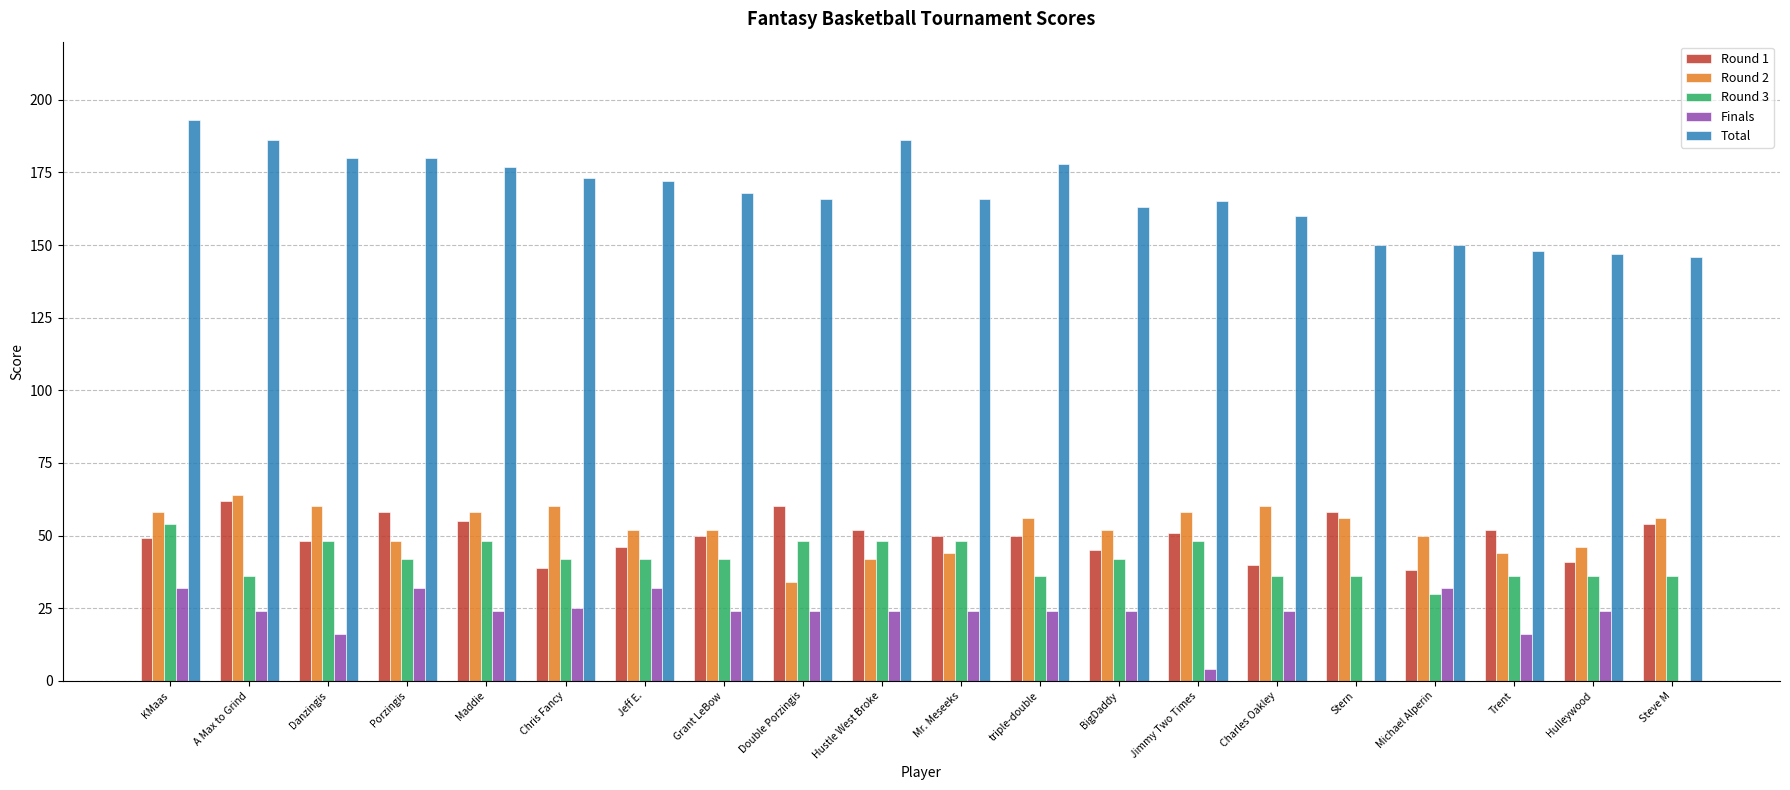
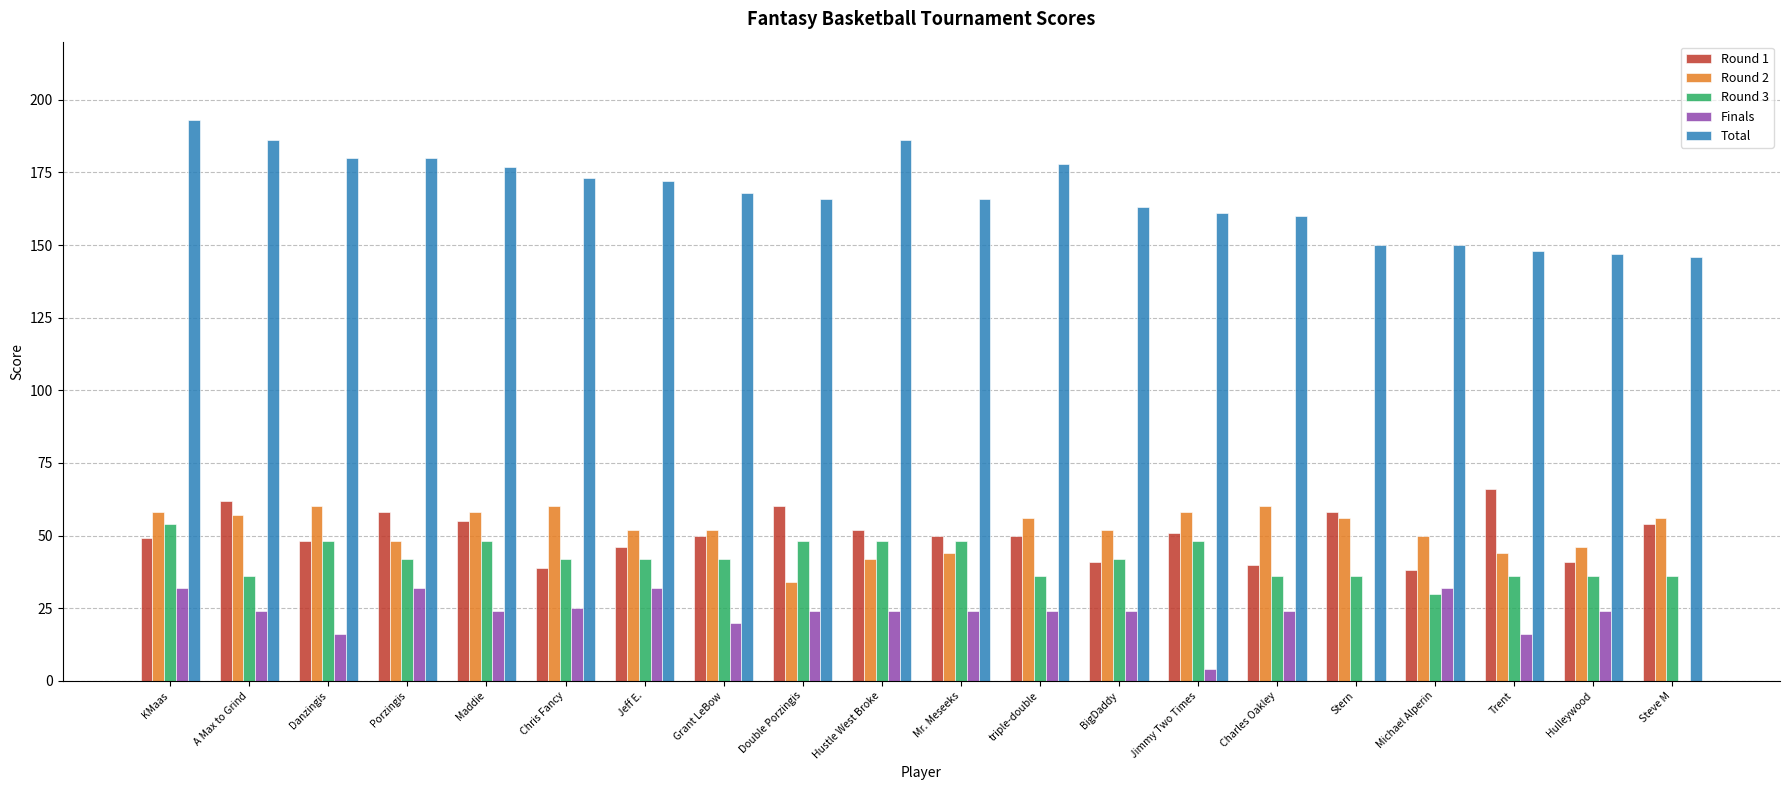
  {
    "Round 1": {
      "KMaas": 49,
      "A Max to Grind": 62,
      "Danzingis": 48,
      "Porzingis": 58,
      "Maddie": 55,
      "Chris Fancy": 39,
      "Jeff E.": 46,
      "Grant LeBow": 50,
      "Double Porzingis": 60,
      "Hustle West Broke": 52,
      "Mr. Meseeks": 50,
      "triple-double": 50,
-     "BigDaddy": 45,
+     "BigDaddy": 41,
      "Jimmy Two Times": 51,
      "Charles Oakley": 40,
      "Stern": 58,
      "Michael Alperin": 38,
-     "Trent": 52,
+     "Trent": 66,
      "Hulleywood": 41,
      "Steve M": 54
    },
    "Round 2": {
      "KMaas": 58,
-     "A Max to Grind": 64,
+     "A Max to Grind": 57,
      "Danzingis": 60,
      "Porzingis": 48,
      "Maddie": 58,
      "Chris Fancy": 60,
      "Jeff E.": 52,
      "Grant LeBow": 52,
      "Double Porzingis": 34,
      "Hustle West Broke": 42,
      "Mr. Meseeks": 44,
      "triple-double": 56,
      "BigDaddy": 52,
      "Jimmy Two Times": 58,
      "Charles Oakley": 60,
      "Stern": 56,
      "Michael Alperin": 50,
      "Trent": 44,
      "Hulleywood": 46,
      "Steve M": 56
    },
    "Round 3": {
      "KMaas": 54,
      "A Max to Grind": 36,
      "Danzingis": 48,
      "Porzingis": 42,
      "Maddie": 48,
      "Chris Fancy": 42,
      "Jeff E.": 42,
      "Grant LeBow": 42,
      "Double Porzingis": 48,
      "Hustle West Broke": 48,
      "Mr. Meseeks": 48,
      "triple-double": 36,
      "BigDaddy": 42,
      "Jimmy Two Times": 48,
      "Charles Oakley": 36,
      "Stern": 36,
      "Michael Alperin": 30,
      "Trent": 36,
      "Hulleywood": 36,
      "Steve M": 36
    },
    "Finals": {
      "KMaas": 32,
      "A Max to Grind": 24,
      "Danzingis": 16,
      "Porzingis": 32,
      "Maddie": 24,
      "Chris Fancy": 25,
      "Jeff E.": 32,
-     "Grant LeBow": 24,
+     "Grant LeBow": 20,
      "Double Porzingis": 24,
      "Hustle West Broke": 24,
      "Mr. Meseeks": 24,
      "triple-double": 24,
      "BigDaddy": 24,
      "Jimmy Two Times": 4,
      "Charles Oakley": 24,
      "Stern": 0,
      "Michael Alperin": 32,
      "Trent": 16,
      "Hulleywood": 24,
      "Steve M": 0
    },
    "Total": {
      "KMaas": 193,
      "A Max to Grind": 186,
      "Danzingis": 180,
      "Porzingis": 180,
      "Maddie": 177,
      "Chris Fancy": 173,
      "Jeff E.": 172,
      "Grant LeBow": 168,
      "Double Porzingis": 166,
      "Hustle West Broke": 186,
      "Mr. Meseeks": 166,
      "triple-double": 178,
      "BigDaddy": 163,
-     "Jimmy Two Times": 165,
+     "Jimmy Two Times": 161,
      "Charles Oakley": 160,
      "Stern": 150,
      "Michael Alperin": 150,
      "Trent": 148,
      "Hulleywood": 147,
      "Steve M": 146
    }
  }
